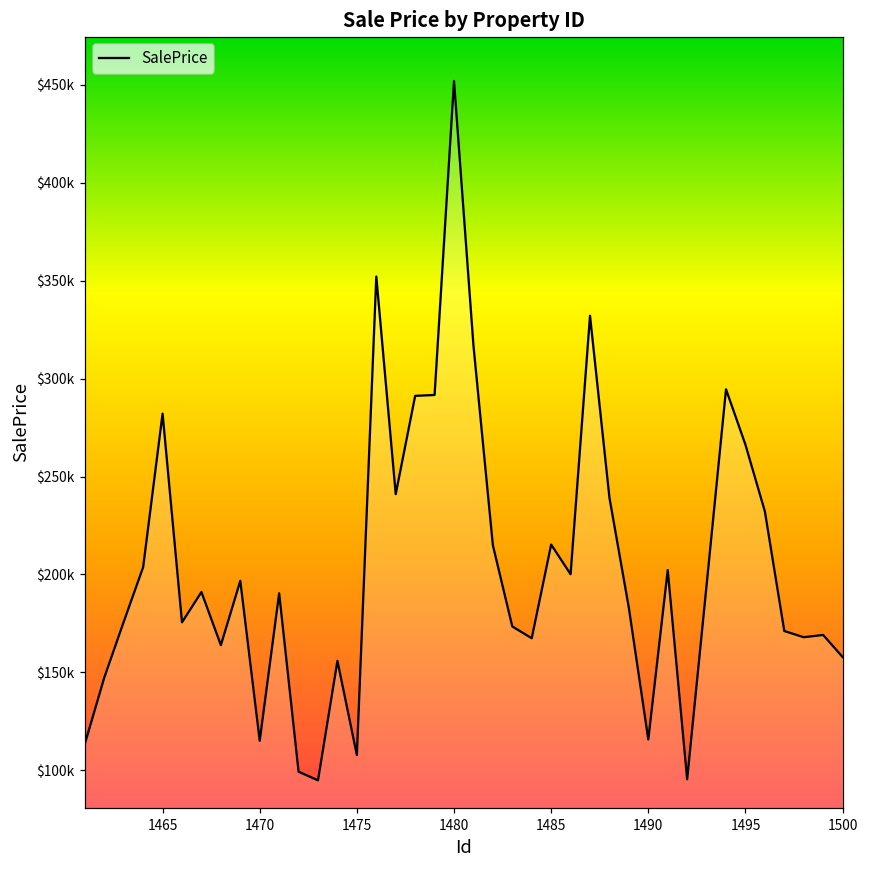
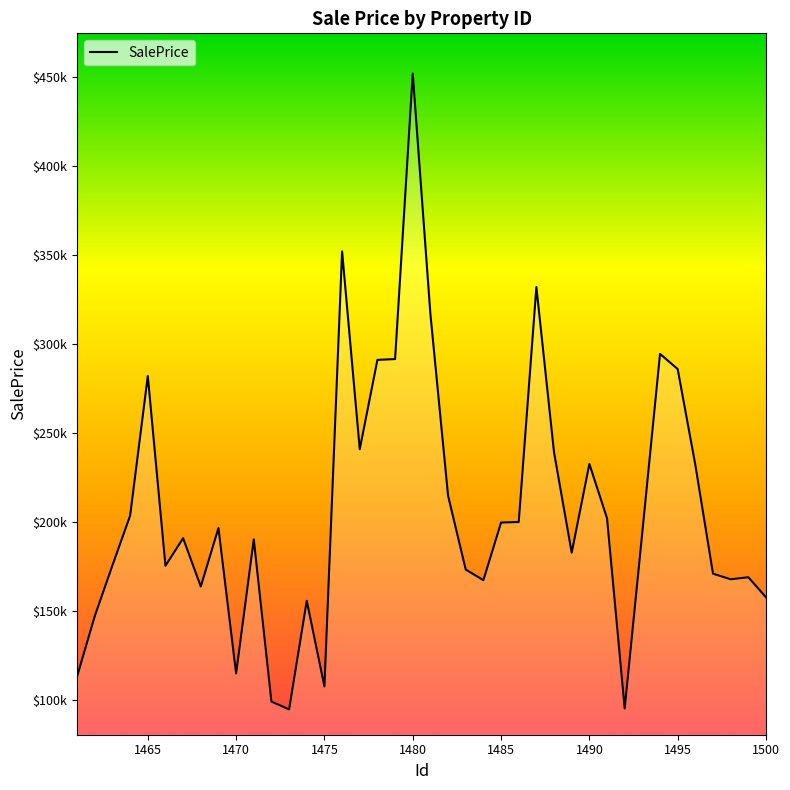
  {
    "1465": "$282000",
    "1470": "$115000",
    "1475": "$108000",
    "1480": "$452000",
-   "1485": "$215000",
-   "1490": "$116000",
-   "1495": "$266000",
+   "1485": "$200000",
+   "1490": "$233000",
+   "1495": "$286000",
    "1500": "$158000"
  }
